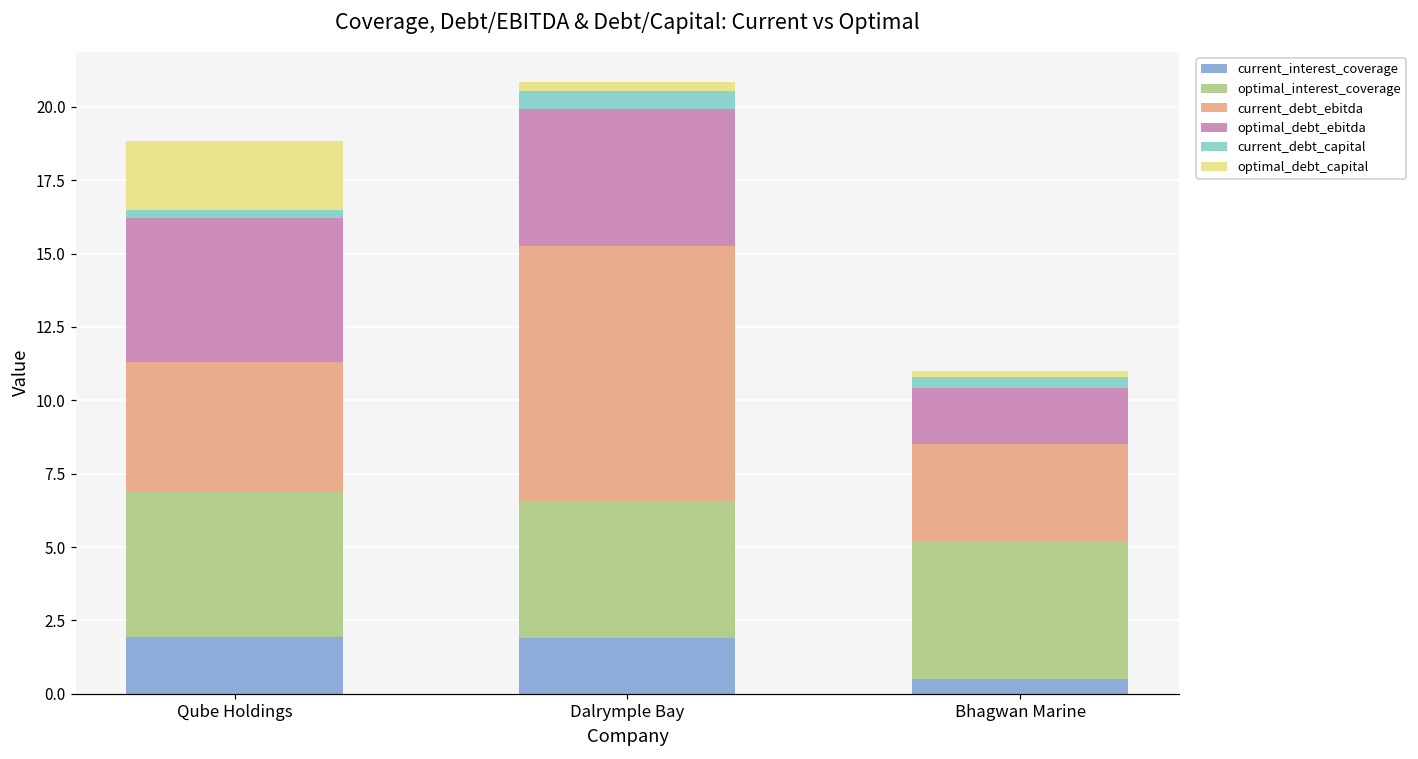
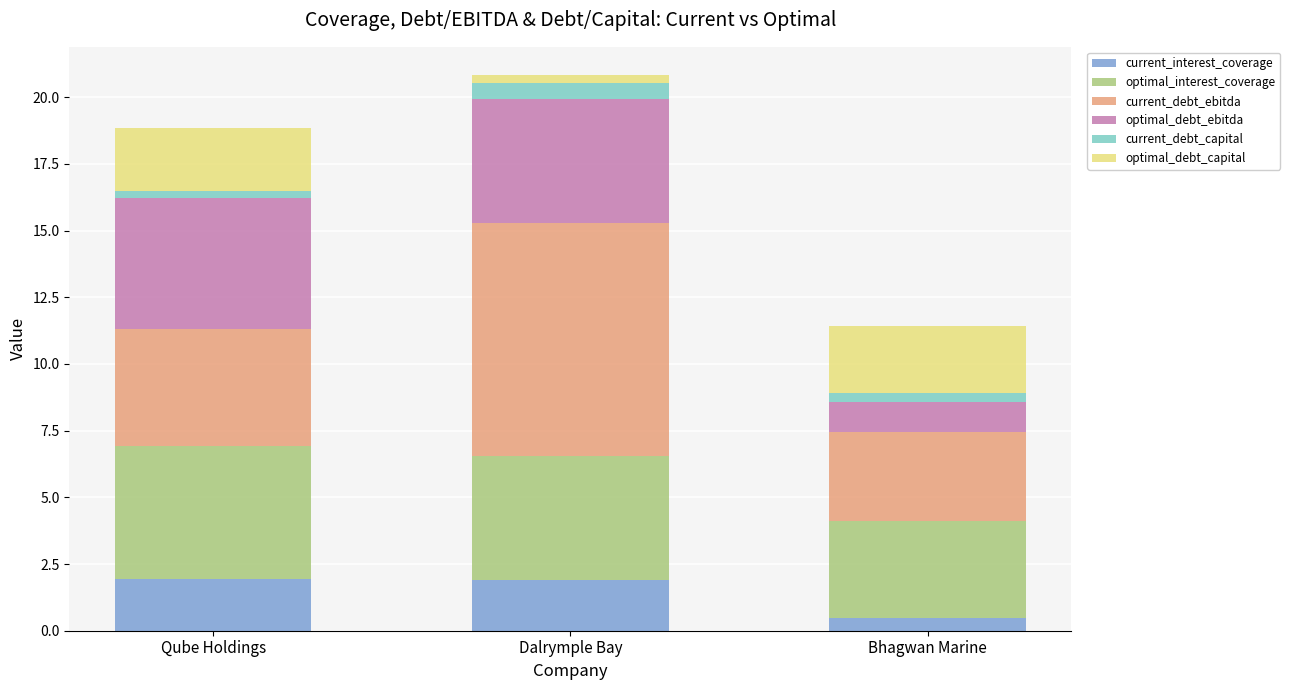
  {
    "optimal_interest_coverage": {
      "Qube Holdings": 5.0,
      "Dalrymple Bay": 4.6,
-     "Bhagwan Marine": 4.7
+     "Bhagwan Marine": 3.6
    },
    "current_debt_ebitda": {
      "Qube Holdings": 4.4,
      "Dalrymple Bay": 8.7,
      "Bhagwan Marine": 3.3
    },
    "optimal_debt_ebitda": {
      "Qube Holdings": 4.9,
      "Dalrymple Bay": 4.7,
-     "Bhagwan Marine": 1.9
+     "Bhagwan Marine": 1.1
    },
    "optimal_debt_capital": {
      "Qube Holdings": 2.4,
      "Dalrymple Bay": 0.3,
-     "Bhagwan Marine": 0.2
+     "Bhagwan Marine": 2.5
    }
  }
